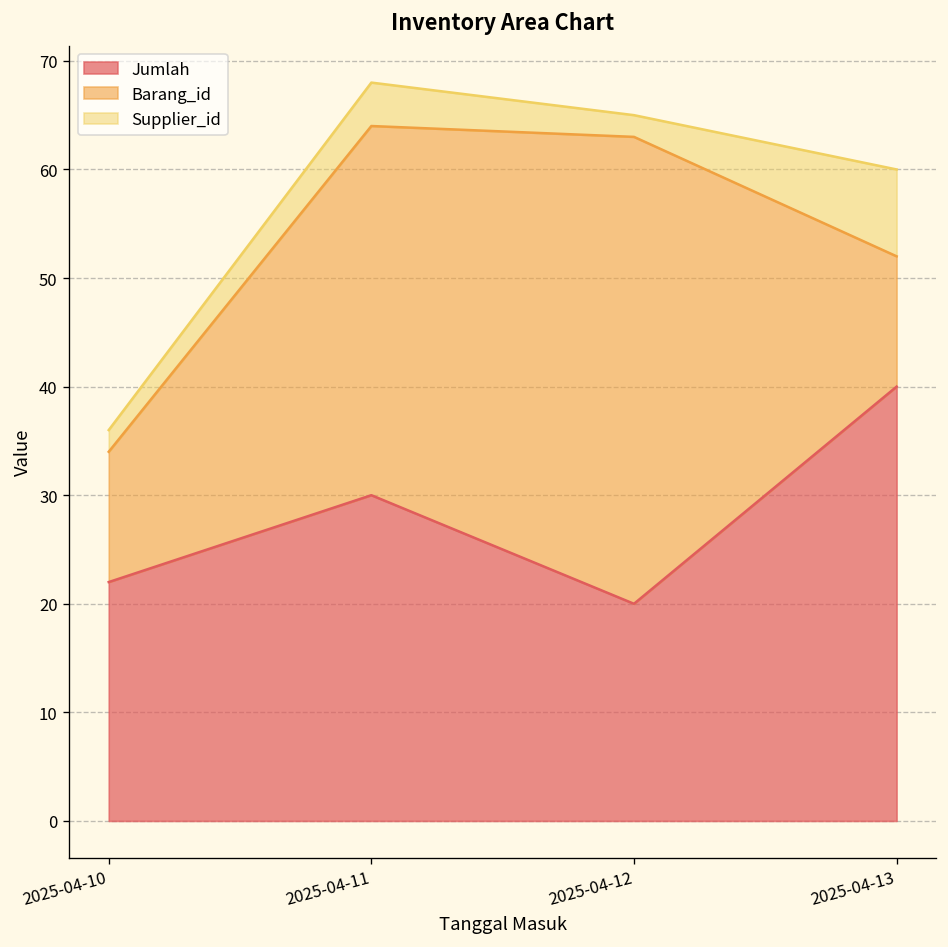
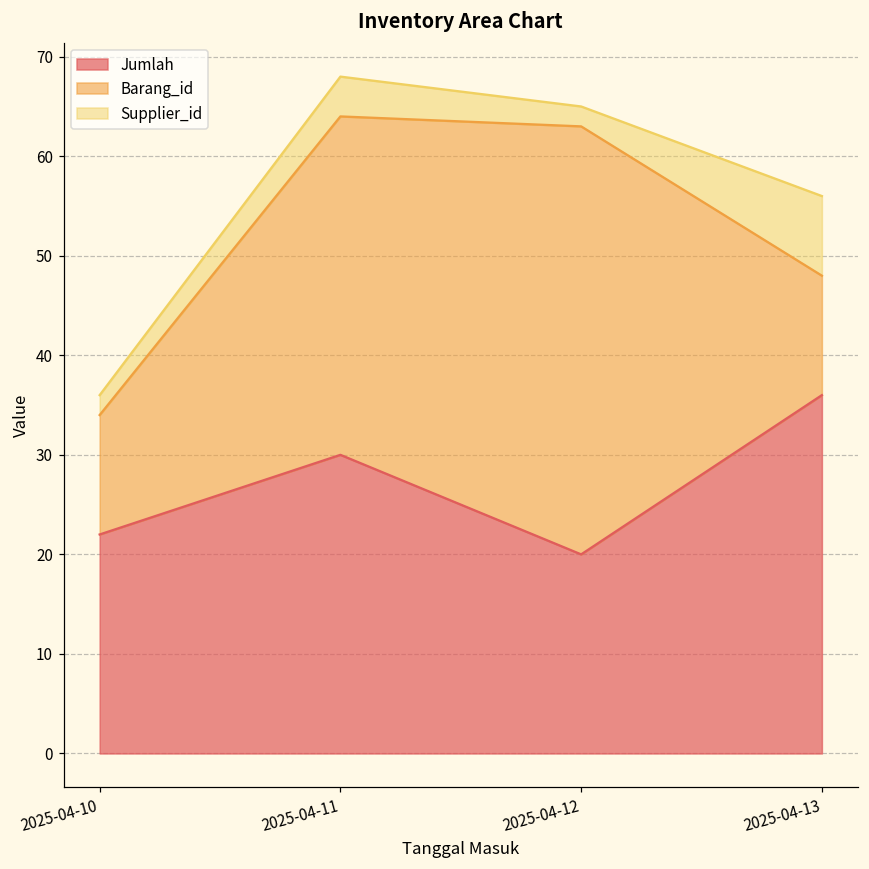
  {
    "Jumlah": {
      "2025-04-10": 22,
      "2025-04-11": 30,
      "2025-04-12": 20,
-     "2025-04-13": 40
+     "2025-04-13": 36
    }
  }
